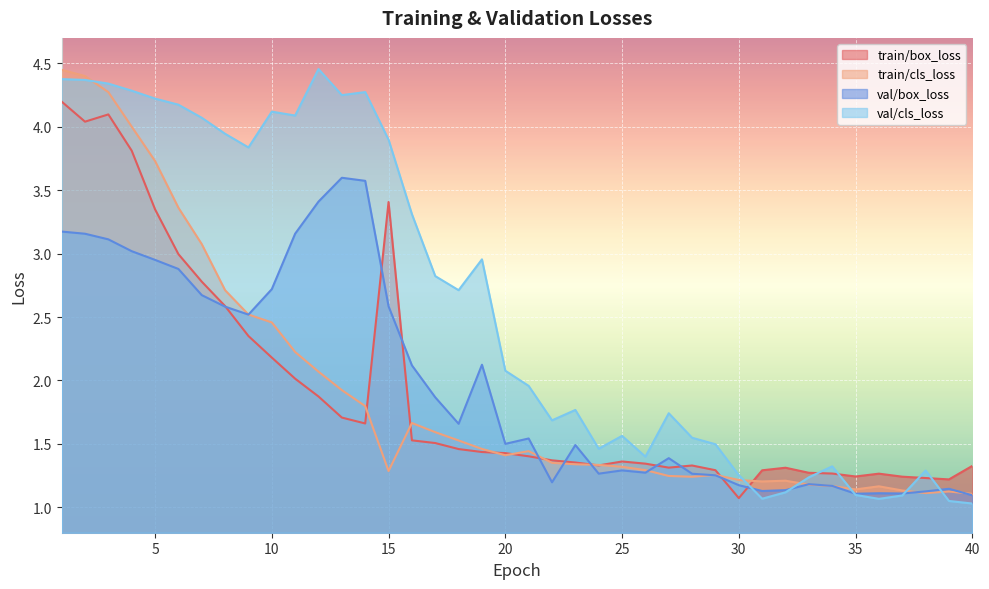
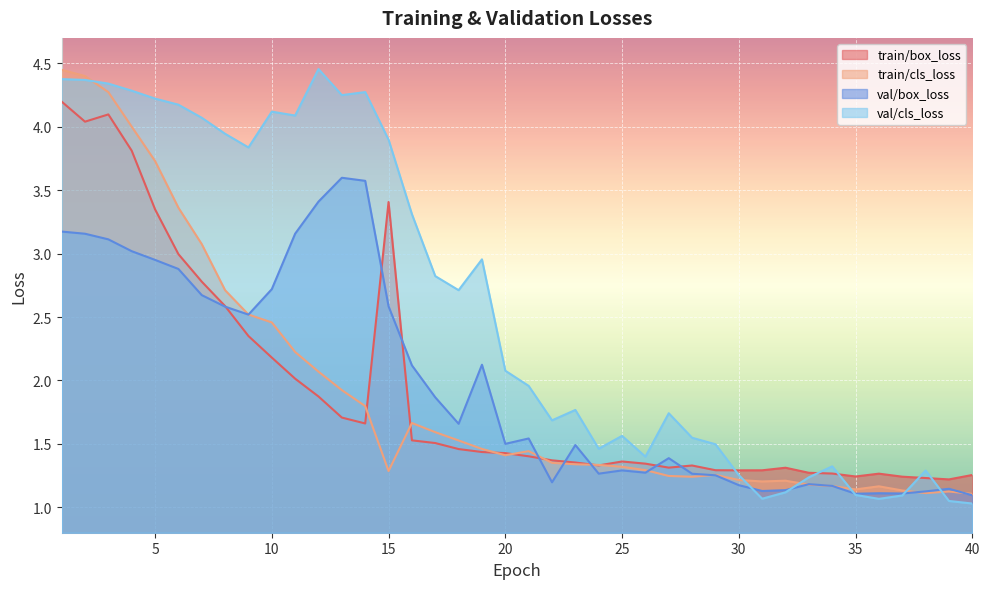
  {
    "train/box_loss": {
      "5": 3.35,
      "10": 2.18,
      "15": 3.41,
      "25": 1.36,
-     "30": 1.07,
+     "30": 1.29,
      "35": 1.24,
-     "40": 1.33
+     "40": 1.26
    },
    "train/cls_loss": {
      "5": 3.73,
      "10": 2.46,
      "15": 1.29,
      "25": 1.32,
      "30": 1.22,
      "35": 1.14
    }
  }
